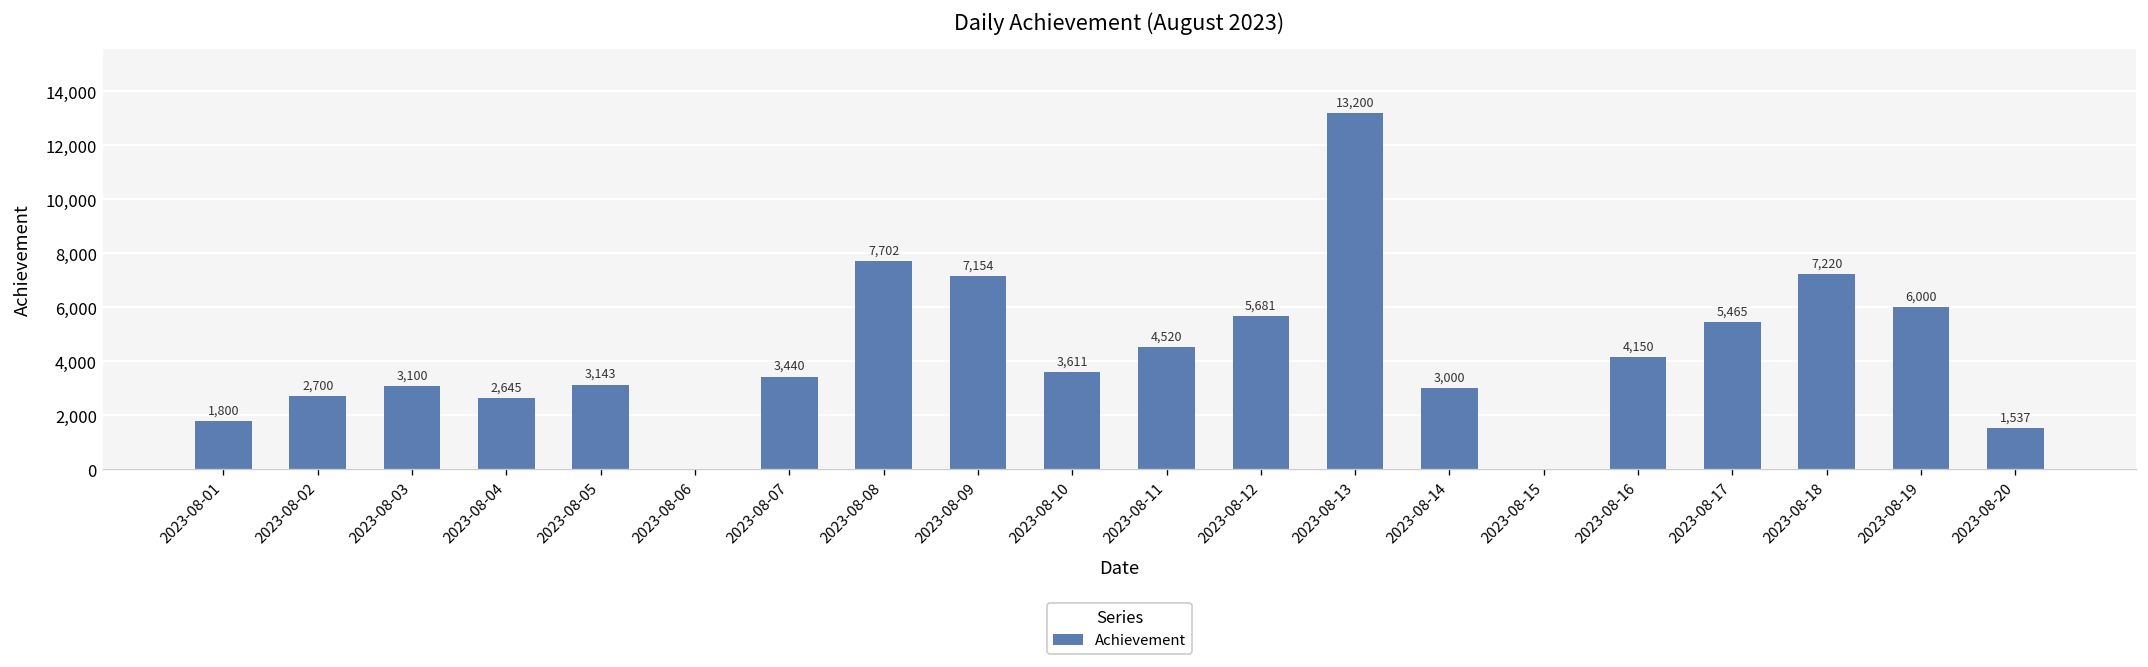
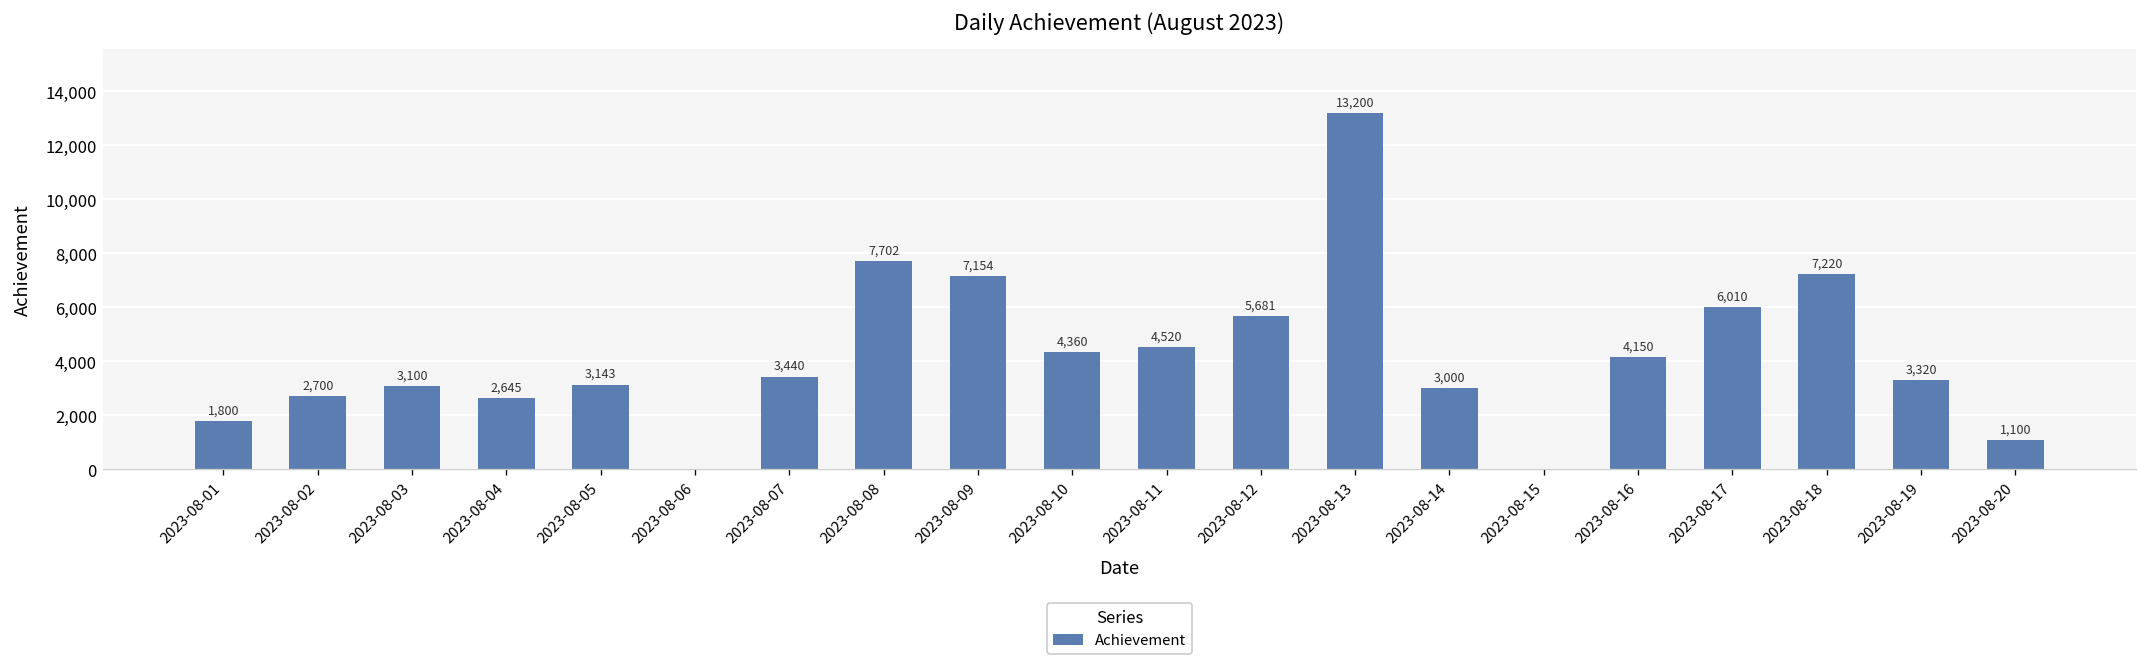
  {
    "2023-08-01": "1,800",
    "2023-08-02": "2,700",
    "2023-08-03": "3,100",
    "2023-08-04": "2,645",
    "2023-08-05": "3,143",
    "2023-08-07": "3,440",
    "2023-08-08": "7,702",
    "2023-08-09": "7,154",
-   "2023-08-10": "3,611",
+   "2023-08-10": "4,360",
    "2023-08-11": "4,520",
    "2023-08-12": "5,681",
    "2023-08-13": "13,200",
    "2023-08-14": "3,000",
    "2023-08-16": "4,150",
-   "2023-08-17": "5,465",
+   "2023-08-17": "6,010",
    "2023-08-18": "7,220",
-   "2023-08-19": "6,000",
-   "2023-08-20": "1,537"
+   "2023-08-19": "3,320",
+   "2023-08-20": "1,100"
  }
